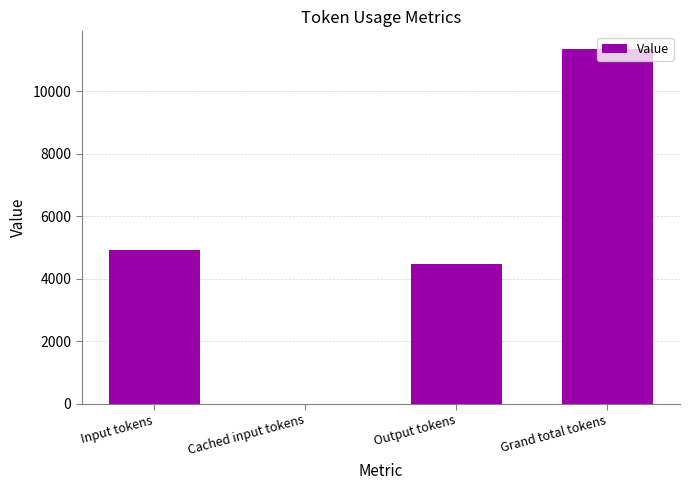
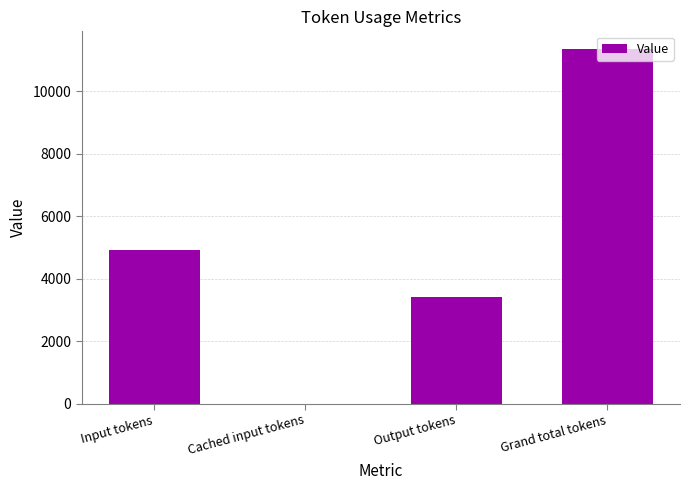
  {
    "Input tokens": 4900,
    "Cached input tokens": 0,
-   "Output tokens": 4500
+   "Output tokens": 3400
  }
